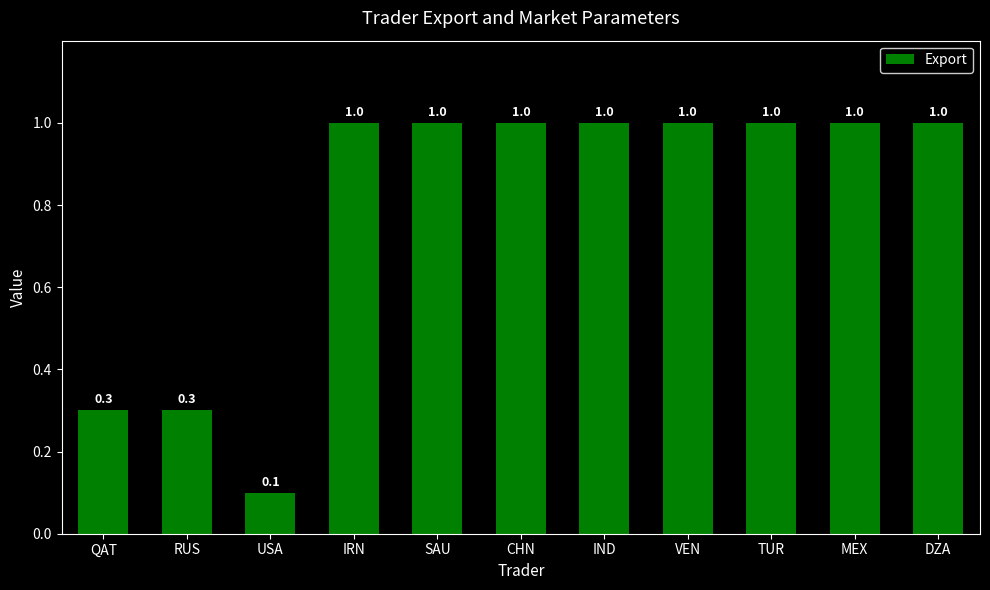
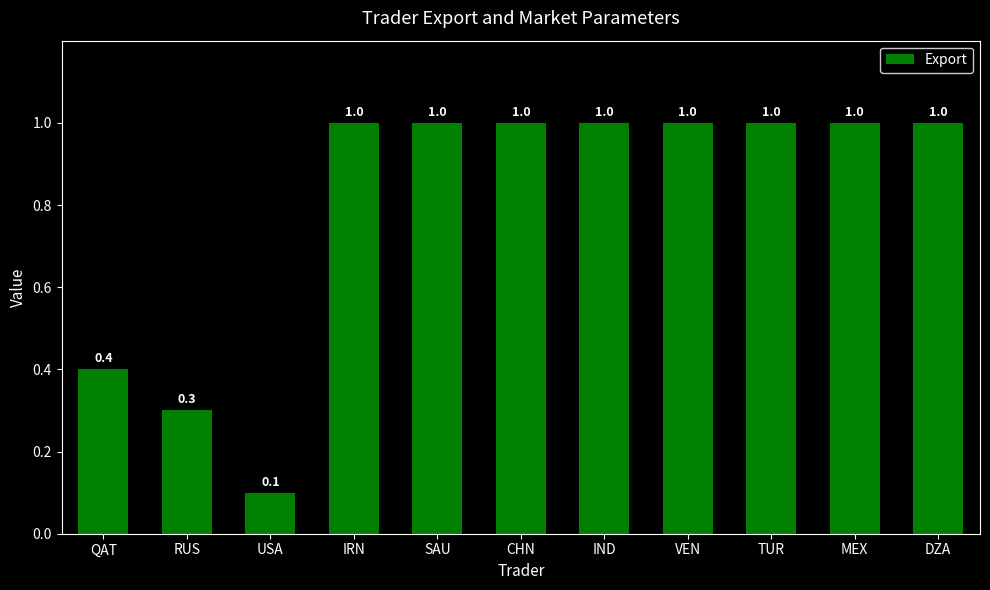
  {
-   "QAT": 0.3,
+   "QAT": 0.4,
    "RUS": 0.3,
    "USA": 0.1,
    "IRN": 1.0,
    "SAU": 1.0,
    "CHN": 1.0,
    "IND": 1.0,
    "VEN": 1.0,
    "TUR": 1.0,
    "MEX": 1.0,
    "DZA": 1.0
  }
